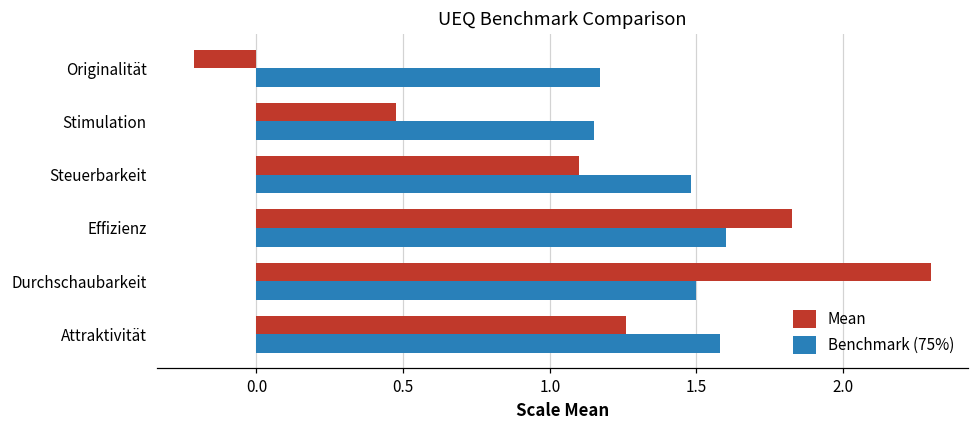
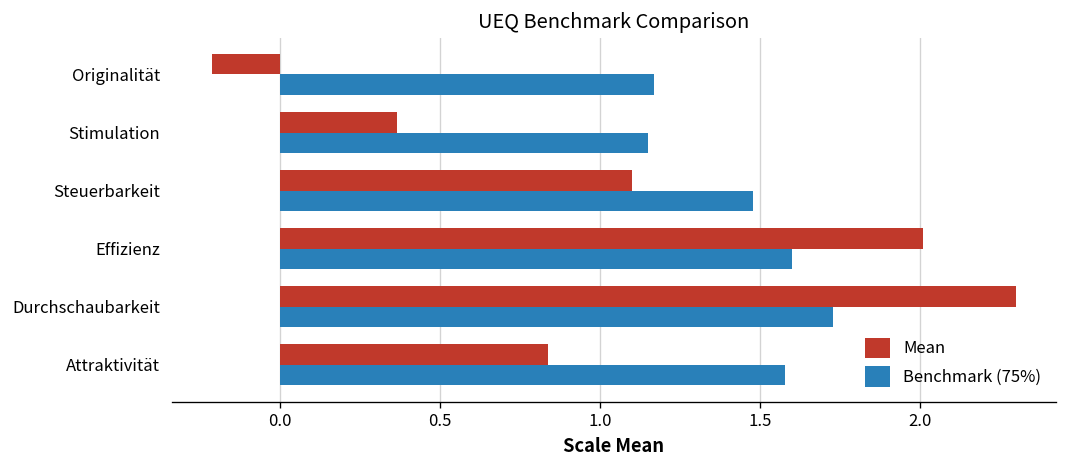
  {
    "Mean": {
      "Originalität": -0.21,
-     "Stimulation": 0.48,
+     "Stimulation": 0.37,
      "Steuerbarkeit": 1.10,
-     "Effizienz": 1.83,
+     "Effizienz": 2.01,
      "Durchschaubarkeit": 2.30,
-     "Attraktivität": 1.26
+     "Attraktivität": 0.84
    },
    "Benchmark (75%)": {
      "Originalität": 1.17,
      "Stimulation": 1.15,
      "Steuerbarkeit": 1.48,
      "Effizienz": 1.60,
-     "Durchschaubarkeit": 1.50,
+     "Durchschaubarkeit": 1.73,
      "Attraktivität": 1.58
    }
  }
